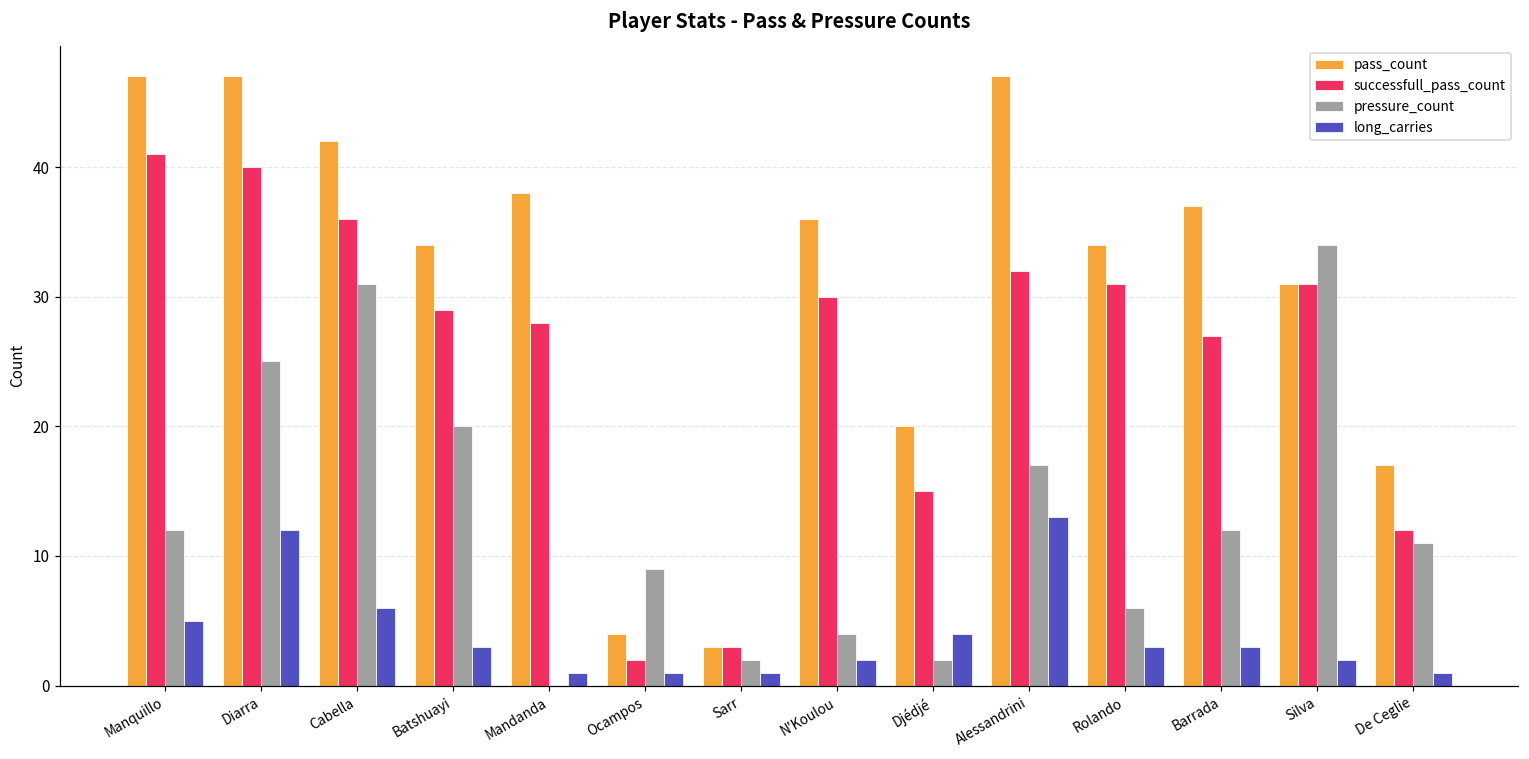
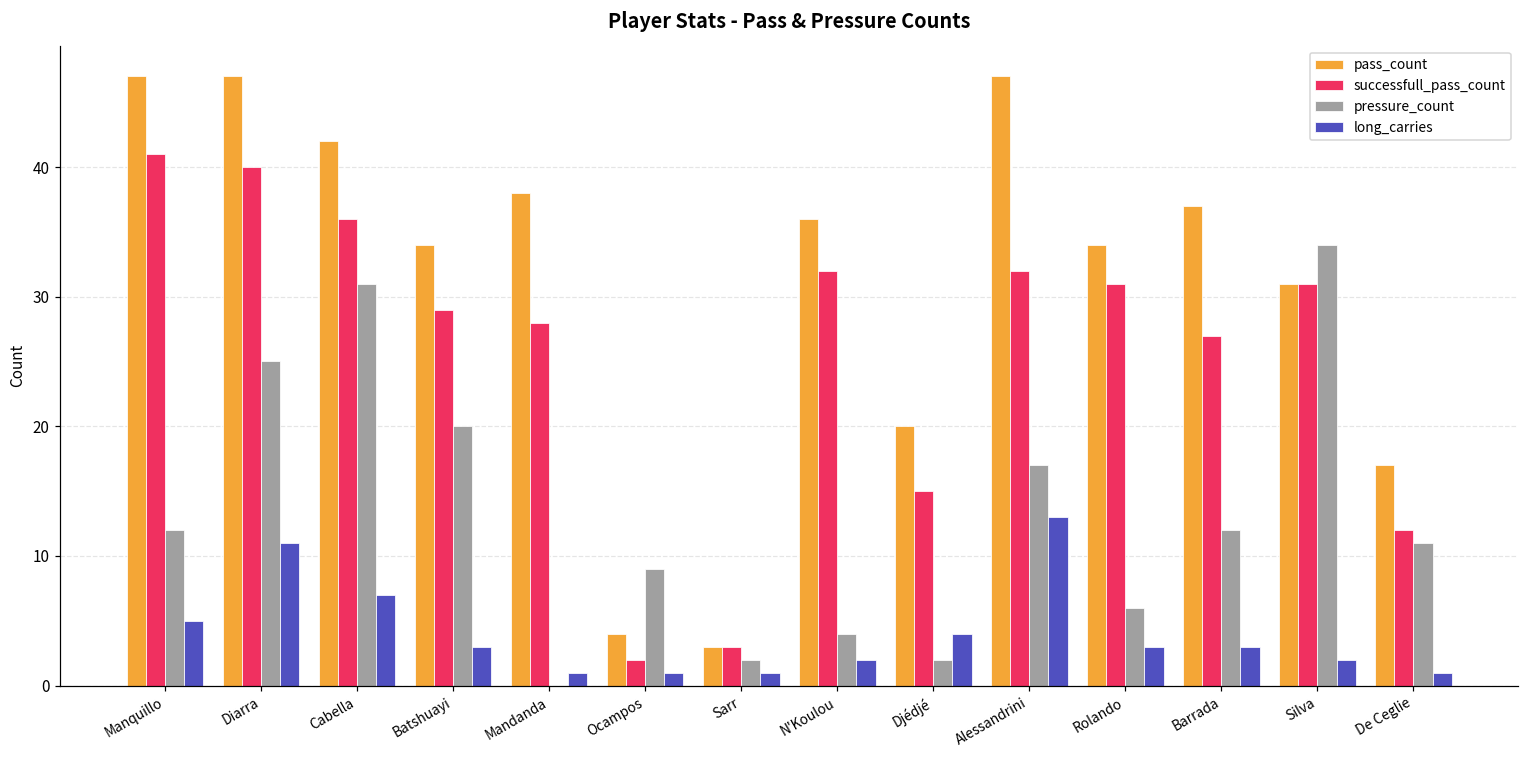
  {
    "pass_count": {
      "Manquillo": 47,
      "Diarra": 47,
      "Cabella": 42,
      "Batshuayi": 34,
      "Mandanda": 38,
      "Ocampos": 4,
      "Sarr": 3,
      "N'Koulou": 36,
      "Djédjé": 20,
      "Alessandrini": 47,
      "Rolando": 34,
      "Barrada": 37,
      "Silva": 31,
      "De Ceglie": 17
    },
    "successfull_pass_count": {
      "Manquillo": 41,
      "Diarra": 40,
      "Cabella": 36,
      "Batshuayi": 29,
      "Mandanda": 28,
      "Ocampos": 2,
      "Sarr": 3,
-     "N'Koulou": 30,
+     "N'Koulou": 32,
      "Djédjé": 15,
      "Alessandrini": 32,
      "Rolando": 31,
      "Barrada": 27,
      "Silva": 31,
      "De Ceglie": 12
    },
    "pressure_count": {
      "Manquillo": 12,
      "Diarra": 25,
      "Cabella": 31,
      "Batshuayi": 20,
      "Mandanda": 0,
      "Ocampos": 9,
      "Sarr": 2,
      "N'Koulou": 4,
      "Djédjé": 2,
      "Alessandrini": 17,
      "Rolando": 6,
      "Barrada": 12,
      "Silva": 34,
      "De Ceglie": 11
    },
    "long_carries": {
      "Manquillo": 5,
-     "Diarra": 12,
-     "Cabella": 6,
+     "Diarra": 11,
+     "Cabella": 7,
      "Batshuayi": 3,
      "Mandanda": 1,
      "Ocampos": 1,
      "Sarr": 1,
      "N'Koulou": 2,
      "Djédjé": 4,
      "Alessandrini": 13,
      "Rolando": 3,
      "Barrada": 3,
      "Silva": 2,
      "De Ceglie": 1
    }
  }
